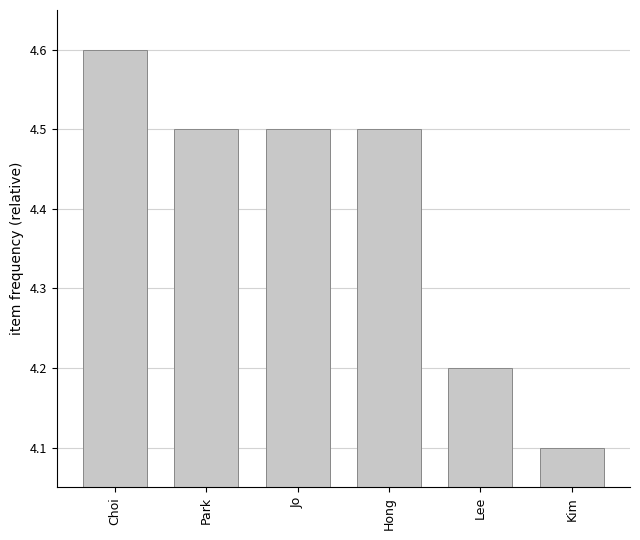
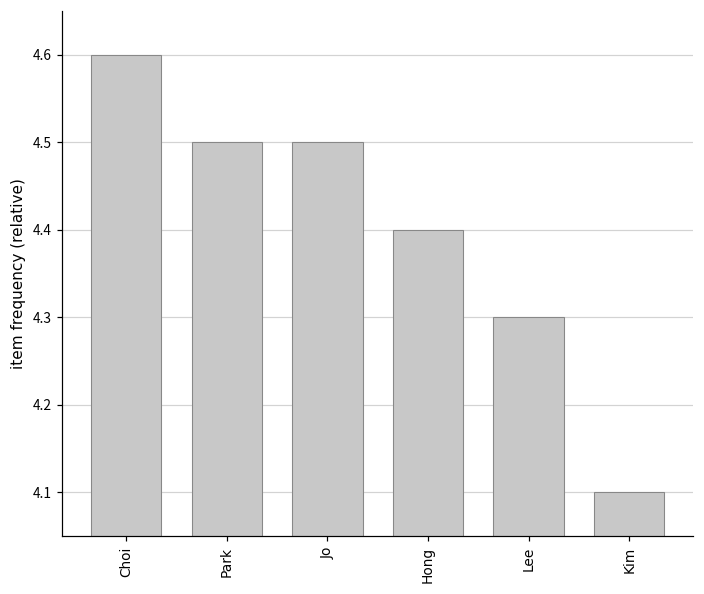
  {
    "Choi": 4.60,
    "Park": 4.50,
    "Jo": 4.50,
-   "Hong": 4.50,
-   "Lee": 4.20,
+   "Hong": 4.40,
+   "Lee": 4.30,
    "Kim": 4.10
  }
